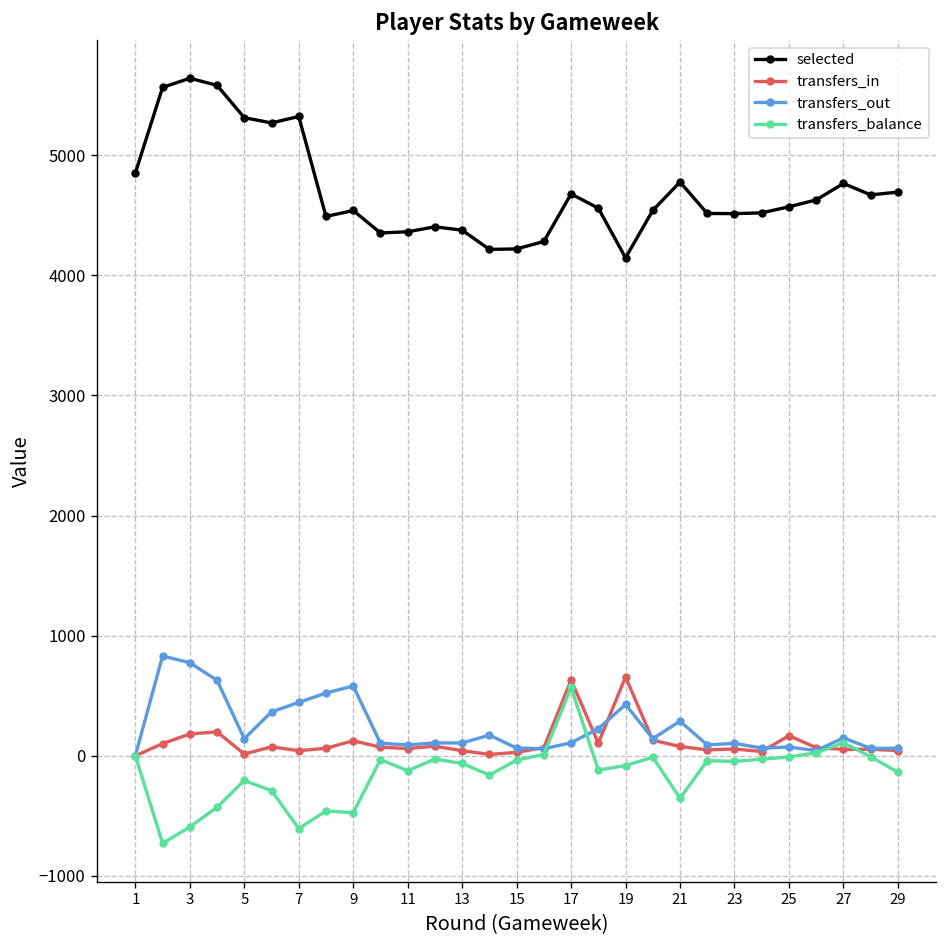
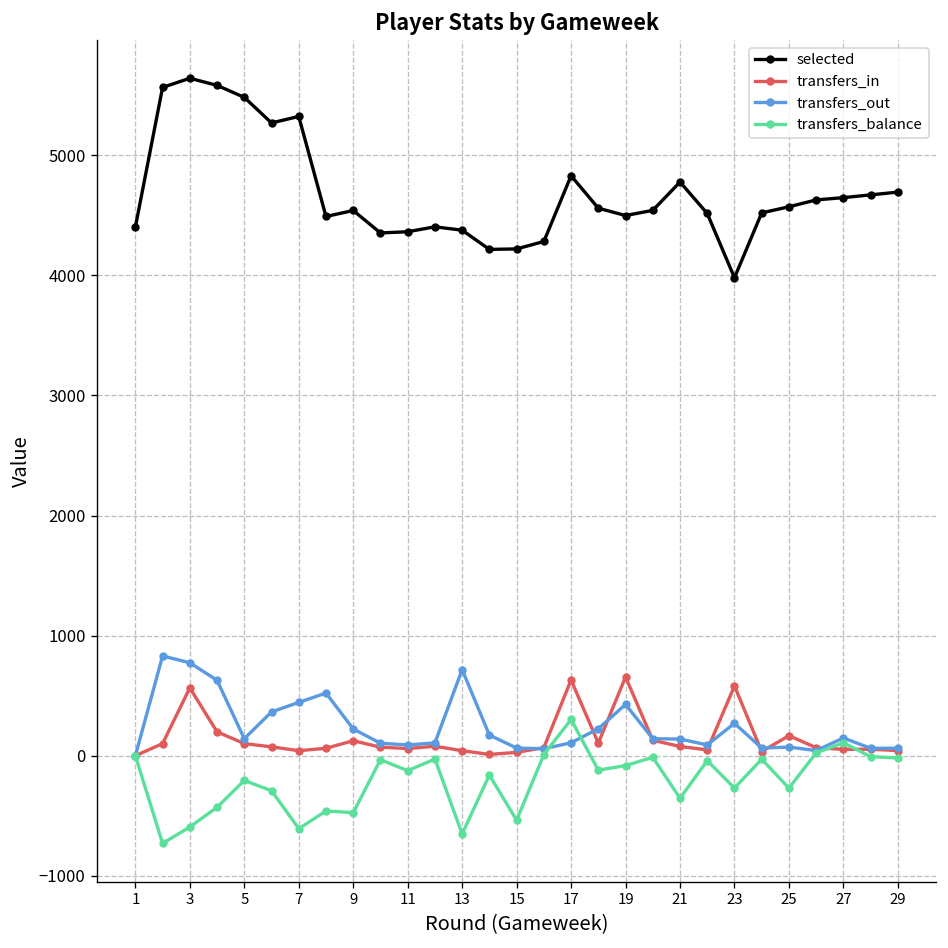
  {
    "selected": {
-     "1": 4850,
+     "1": 4400,
      "3": 5640,
-     "5": 5310,
+     "5": 5480,
      "7": 5320,
      "9": 4540,
      "11": 4360,
      "13": 4380,
      "15": 4220,
-     "17": 4680,
-     "19": 4150,
+     "17": 4830,
+     "19": 4500,
      "21": 4780,
-     "23": 4510,
+     "23": 3980,
      "25": 4570,
-     "27": 4770,
+     "27": 4650,
      "29": 4690
    },
    "transfers_in": {
-     "3": 180,
-     "5": 10,
+     "3": 570,
+     "5": 100,
      "7": 40,
      "9": 130,
      "11": 60,
      "13": 40,
      "15": 30,
      "17": 630,
      "19": 660,
      "21": 80,
-     "23": 60,
+     "23": 580,
      "25": 170,
      "27": 50
    },
    "transfers_out": {
      "3": 770,
      "5": 140,
      "7": 440,
-     "9": 580,
+     "9": 220,
      "11": 90,
-     "13": 110,
+     "13": 720,
      "15": 60,
      "17": 110,
      "19": 430,
-     "21": 290,
-     "23": 100,
+     "21": 140,
+     "23": 270,
      "25": 70,
      "27": 150
    },
    "transfers_balance": {
      "3": -590,
      "5": -210,
      "7": -610,
      "9": -470,
      "11": -120,
-     "13": -60,
-     "15": -40,
-     "17": 570,
+     "13": -650,
+     "15": -540,
+     "17": 300,
      "19": -80,
      "21": -350,
-     "23": -50,
-     "25": -10,
+     "23": -270,
+     "25": -270,
      "27": 110,
-     "29": -140
+     "29": -20
    }
  }
